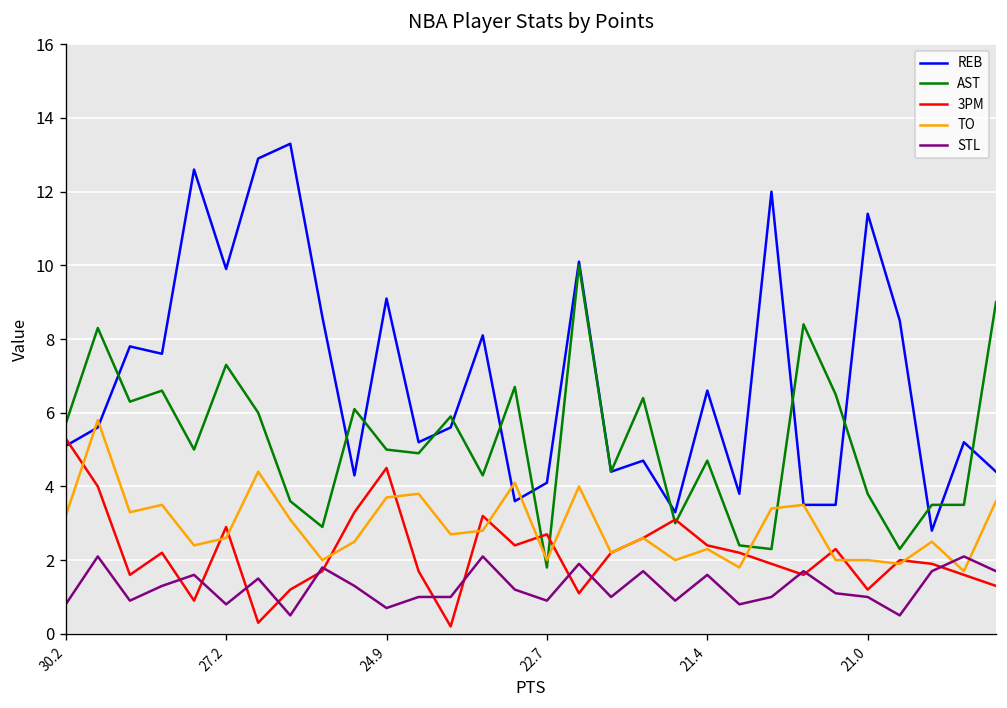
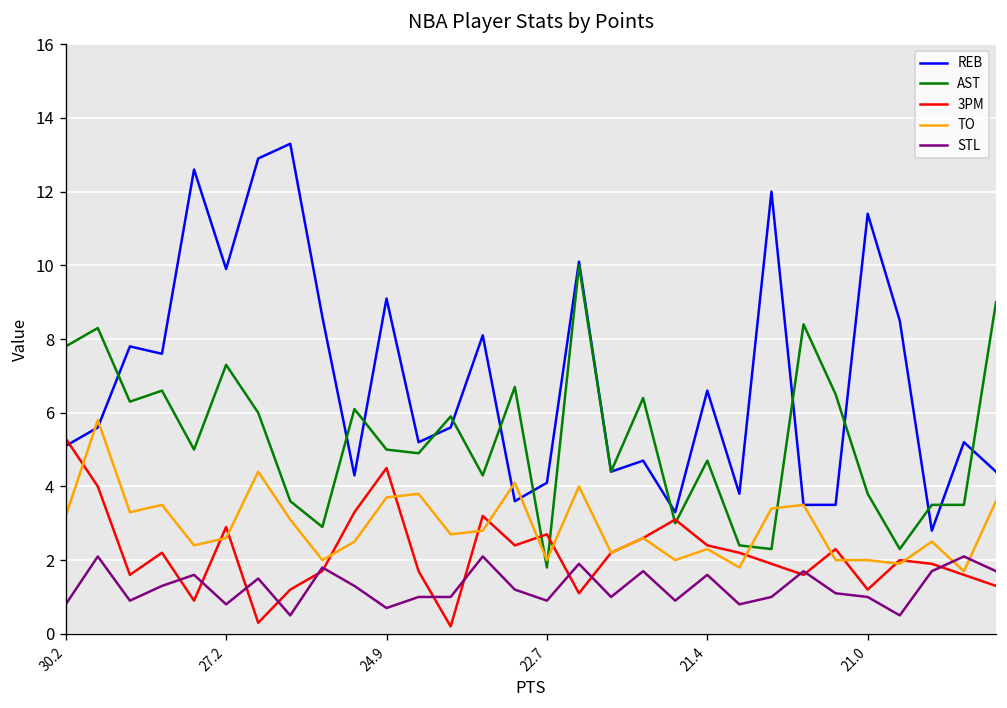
  {
    "REB": {
      "30.2": 5.1,
      "27.2": 9.9,
      "24.9": 9.1,
      "21.4": 6.6
    },
    "AST": {
-     "30.2": 5.7,
+     "30.2": 7.8,
      "27.2": 7.3,
      "24.9": 5.0,
      "21.4": 4.7
    },
    "3PM": {
      "30.2": 5.3,
      "27.2": 2.9,
      "24.9": 4.5,
      "21.4": 2.4
    },
    "TO": {
      "30.2": 3.2,
      "27.2": 2.6,
      "24.9": 3.7,
      "21.4": 2.3
    },
    "STL": {
      "30.2": 0.8,
      "27.2": 0.8,
      "24.9": 0.7,
      "21.4": 1.6
    }
  }
